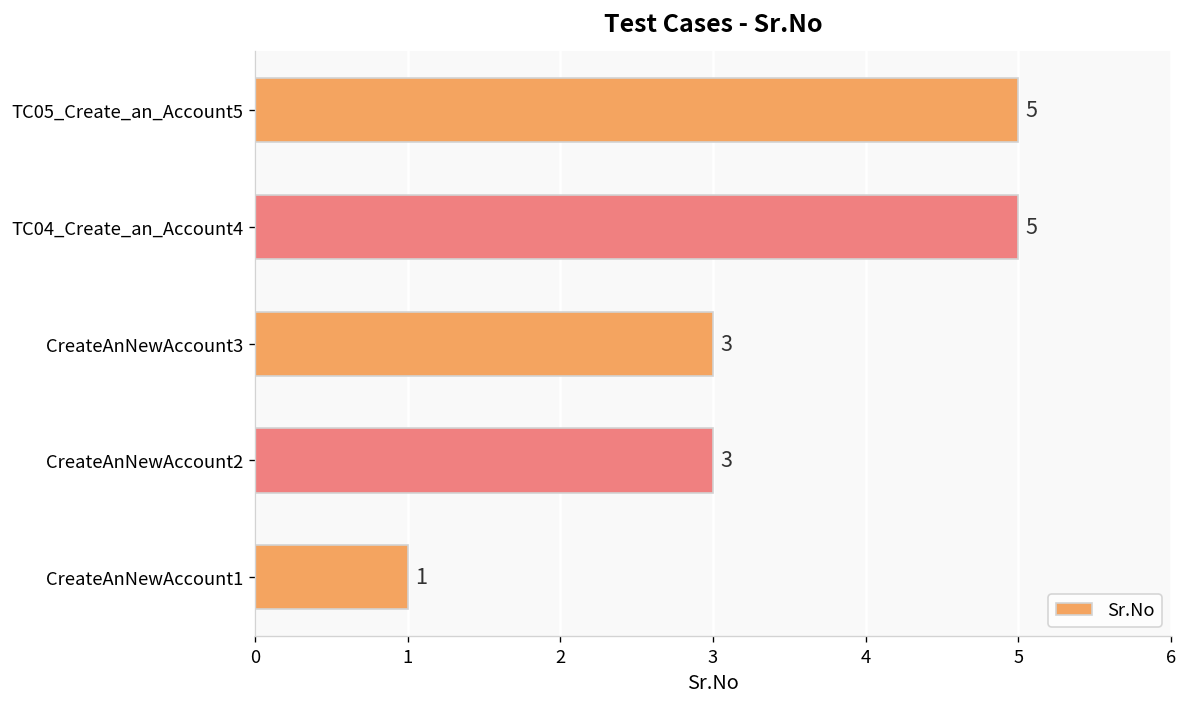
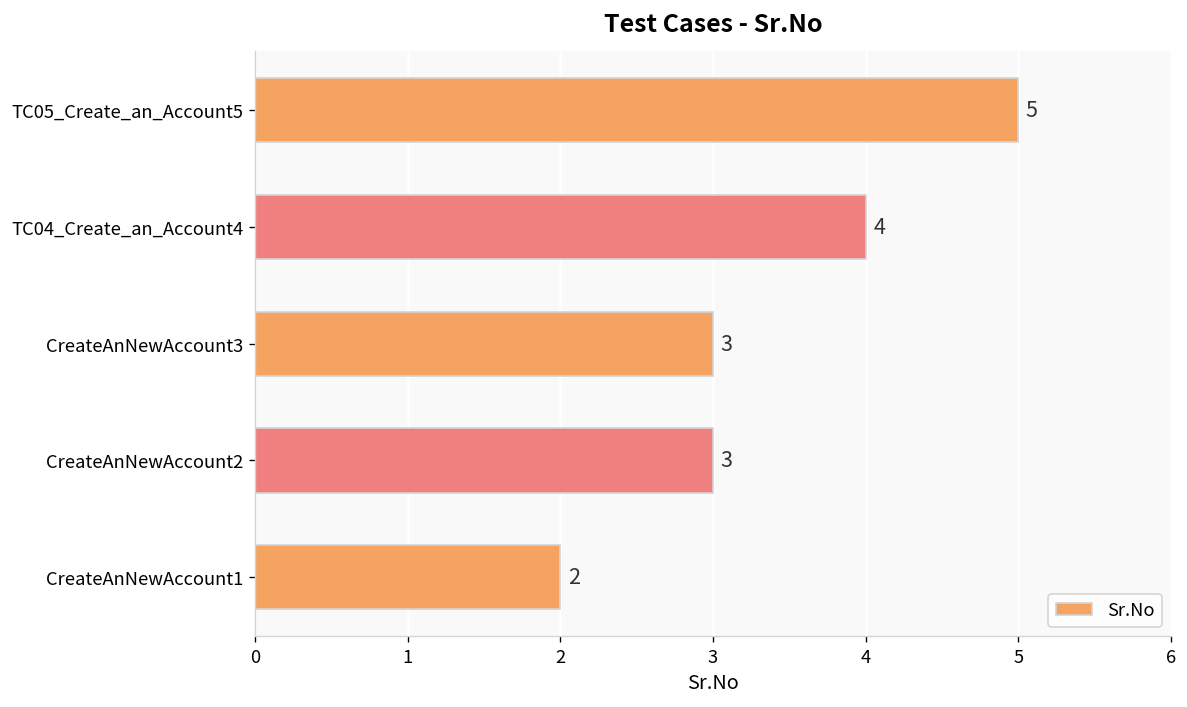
  {
    "TC05_Create_an_Account5": 5,
-   "TC04_Create_an_Account4": 5,
+   "TC04_Create_an_Account4": 4,
    "CreateAnNewAccount3": 3,
    "CreateAnNewAccount2": 3,
-   "CreateAnNewAccount1": 1
+   "CreateAnNewAccount1": 2
  }
